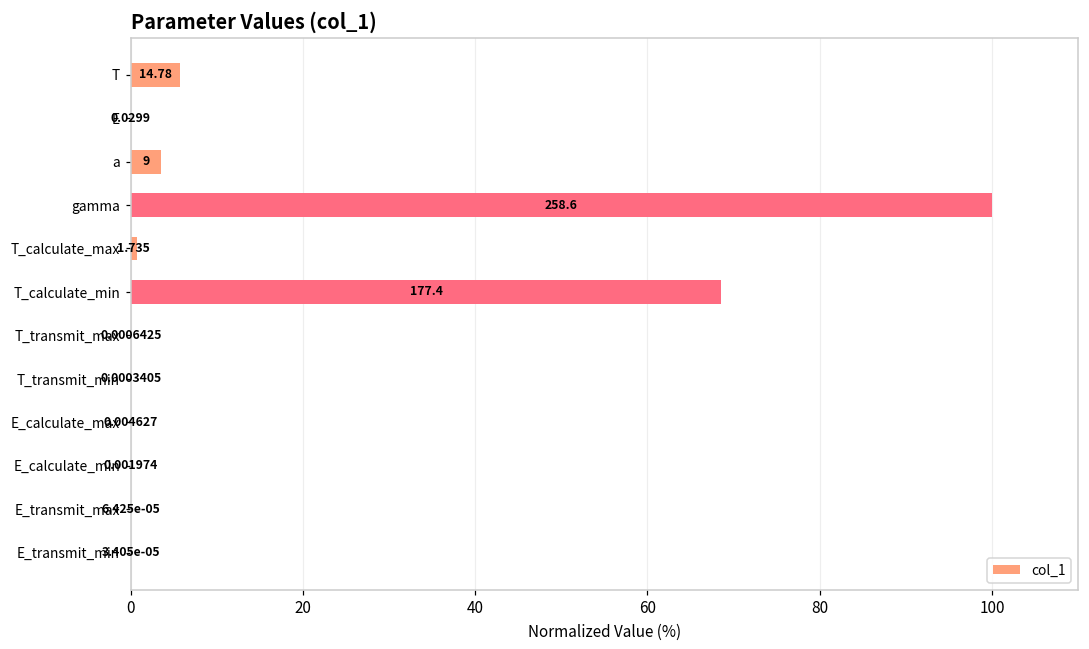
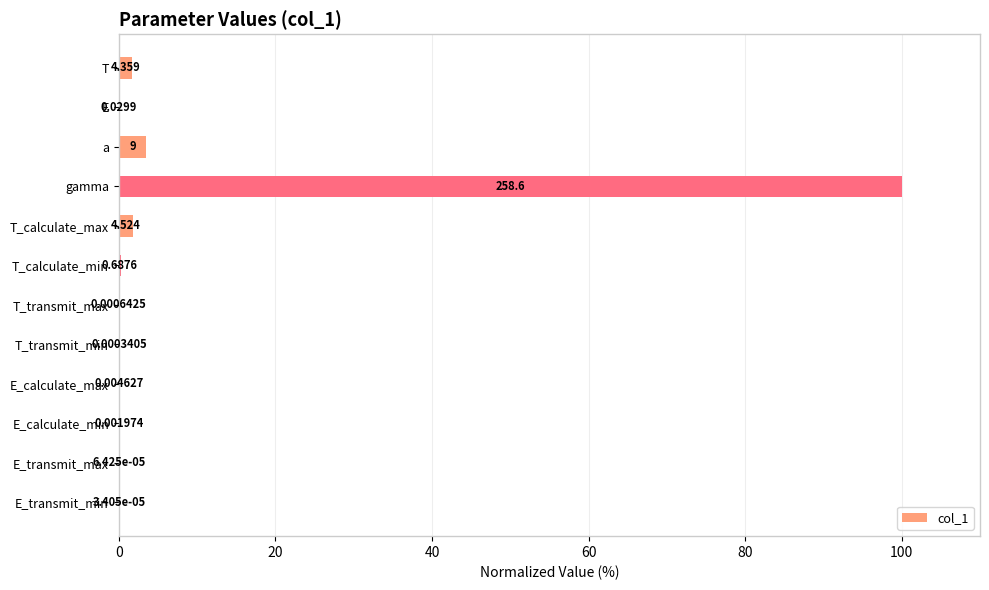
  {
-   "T": "14.78",
-   "T_calculate_max": "1.735",
-   "T_calculate_min": "177.4",
+   "T": "4.359",
+   "T_calculate_max": "4.524",
+   "T_calculate_min": "0.6876",
    "E_transmit_max": "6.425e-05",
    "E_transmit_min": "3.405e-05"
  }
